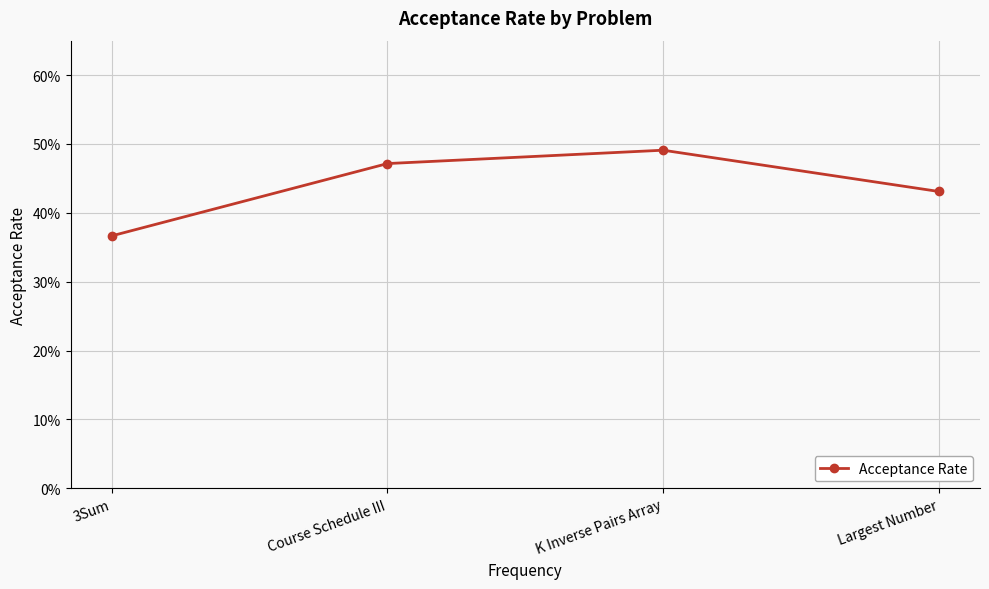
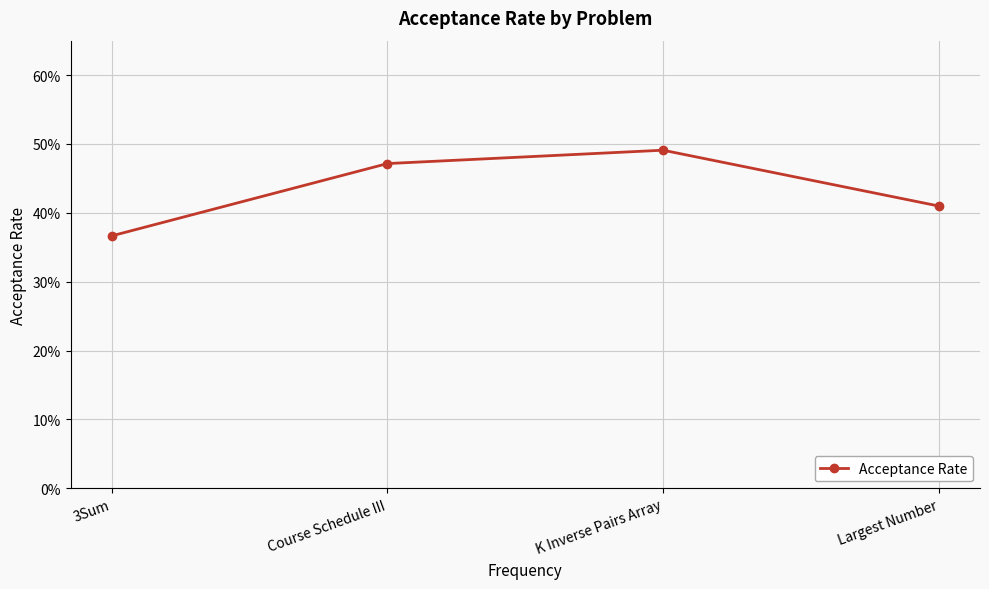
  {
    "3Sum": "37%",
    "Course Schedule III": "47%",
    "K Inverse Pairs Array": "49%",
-   "Largest Number": "43%"
+   "Largest Number": "41%"
  }
